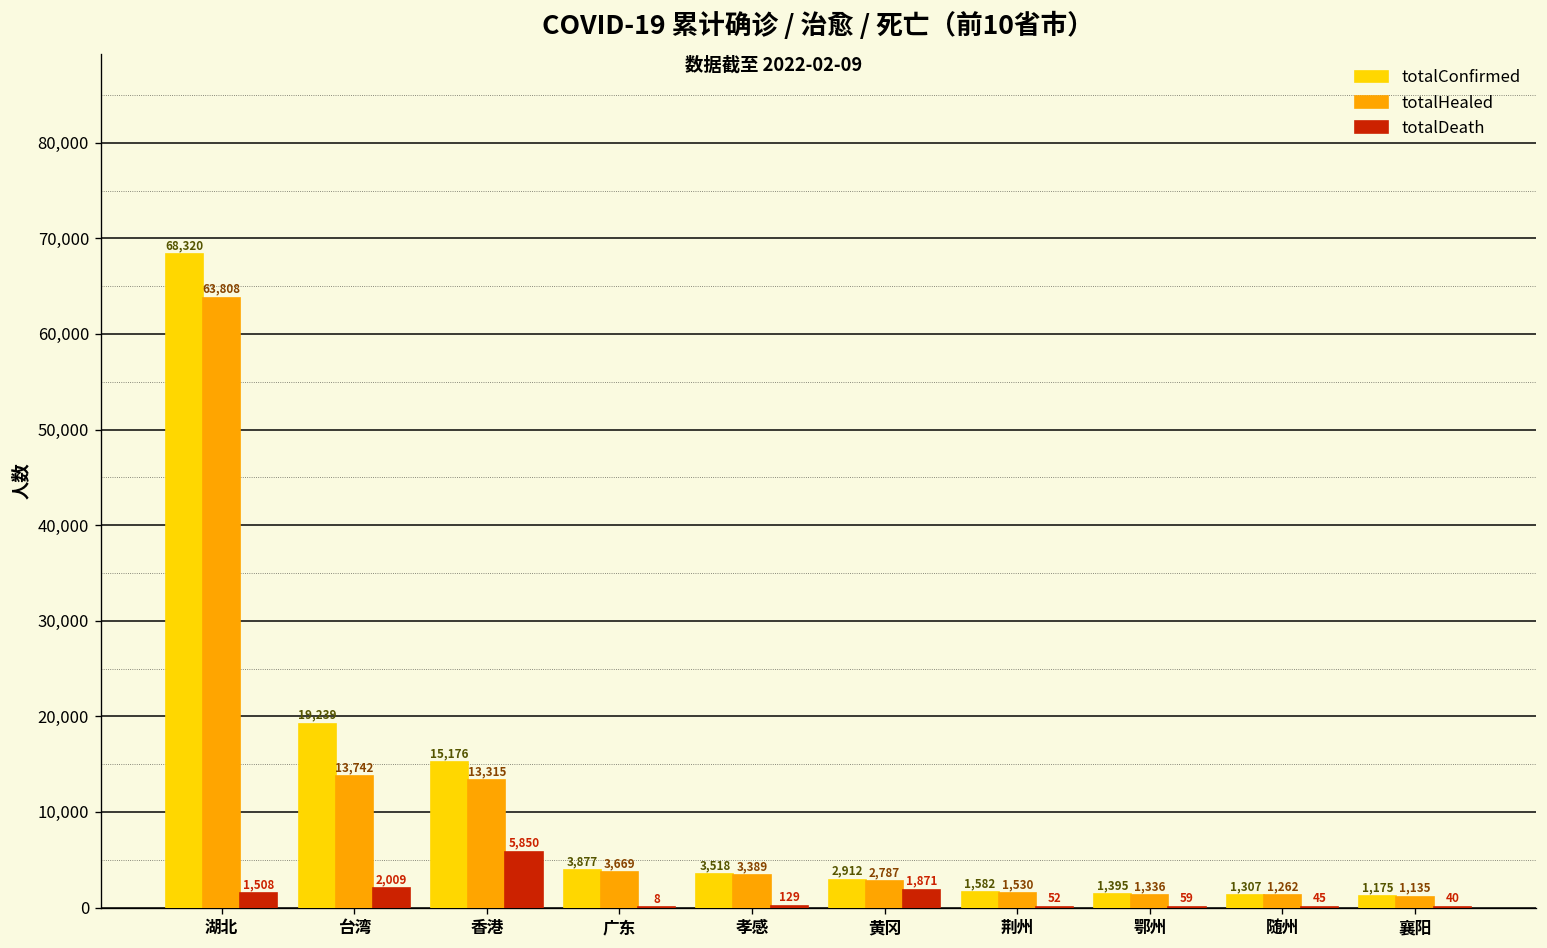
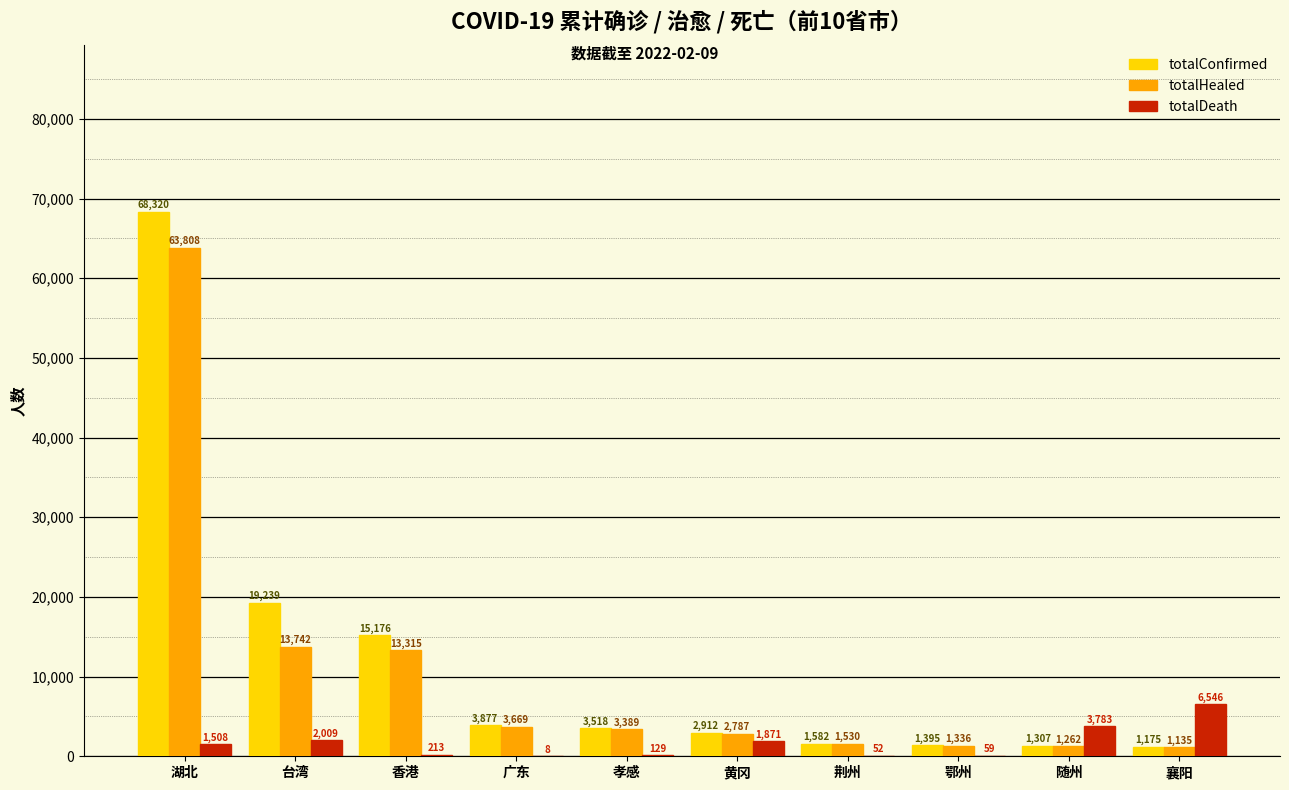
  {
    "totalDeath": {
      "湖北": "1,508",
      "台湾": "2,009",
-     "香港": "5,850",
+     "香港": "213",
      "广东": "8",
      "孝感": "129",
      "黄冈": "1,871",
      "荆州": "52",
      "鄂州": "59",
-     "随州": "45",
-     "襄阳": "40"
+     "随州": "3,783",
+     "襄阳": "6,546"
    }
  }
